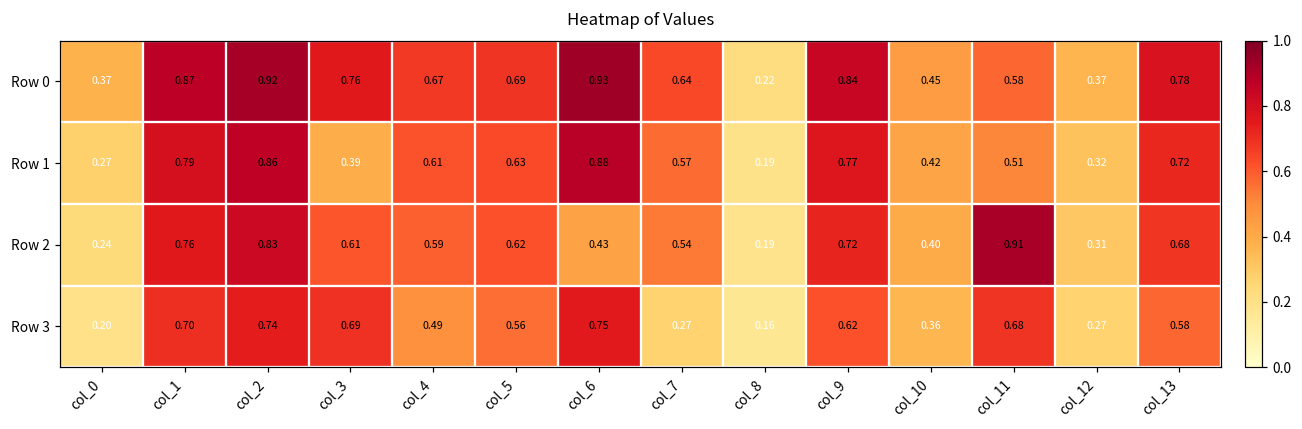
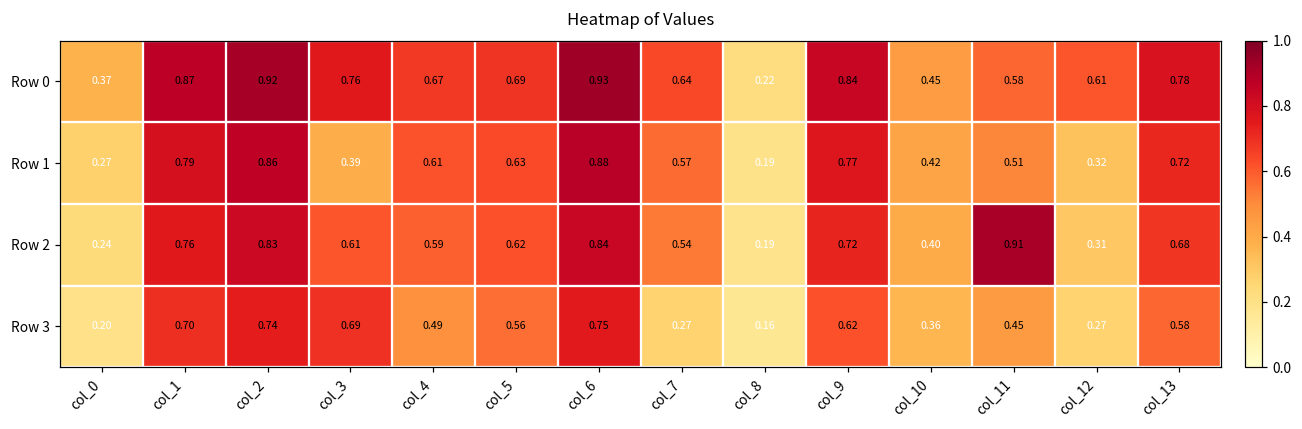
  {
    "Row 0": {
      "col_0": 0.37,
      "col_1": 0.87,
      "col_2": 0.92,
      "col_3": 0.76,
      "col_4": 0.67,
      "col_5": 0.69,
      "col_6": 0.93,
      "col_7": 0.64,
      "col_8": 0.22,
      "col_9": 0.84,
      "col_10": 0.45,
      "col_11": 0.58,
-     "col_12": 0.37,
+     "col_12": 0.61,
      "col_13": 0.78
    },
    "Row 1": {
      "col_0": 0.27,
      "col_1": 0.79,
      "col_2": 0.86,
      "col_3": 0.39,
      "col_4": 0.61,
      "col_5": 0.63,
      "col_6": 0.88,
      "col_7": 0.57,
      "col_8": 0.19,
      "col_9": 0.77,
      "col_10": 0.42,
      "col_11": 0.51,
      "col_12": 0.32,
      "col_13": 0.72
    },
    "Row 2": {
      "col_0": 0.24,
      "col_1": 0.76,
      "col_2": 0.83,
      "col_3": 0.61,
      "col_4": 0.59,
      "col_5": 0.62,
-     "col_6": 0.43,
+     "col_6": 0.84,
      "col_7": 0.54,
      "col_8": 0.19,
      "col_9": 0.72,
      "col_10": 0.40,
      "col_11": 0.91,
      "col_12": 0.31,
      "col_13": 0.68
    },
    "Row 3": {
      "col_0": 0.20,
      "col_1": 0.70,
      "col_2": 0.74,
      "col_3": 0.69,
      "col_4": 0.49,
      "col_5": 0.56,
      "col_6": 0.75,
      "col_7": 0.27,
      "col_8": 0.16,
      "col_9": 0.62,
      "col_10": 0.36,
-     "col_11": 0.68,
+     "col_11": 0.45,
      "col_12": 0.27,
      "col_13": 0.58
    }
  }
